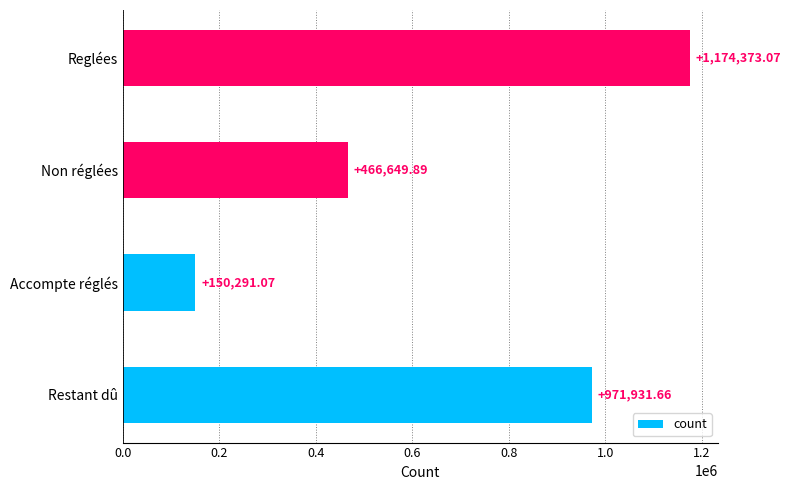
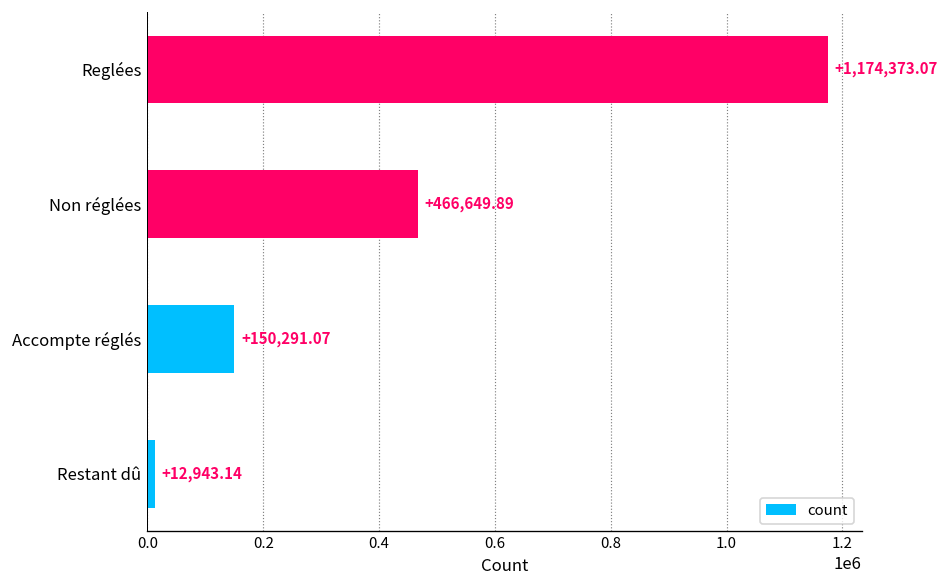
  {
    "Reglées": "+1,174,373.07",
    "Non réglées": "+466,649.89",
    "Accompte réglés": "+150,291.07",
-   "Restant dû": "+971,931.66"
+   "Restant dû": "+12,943.14"
  }
